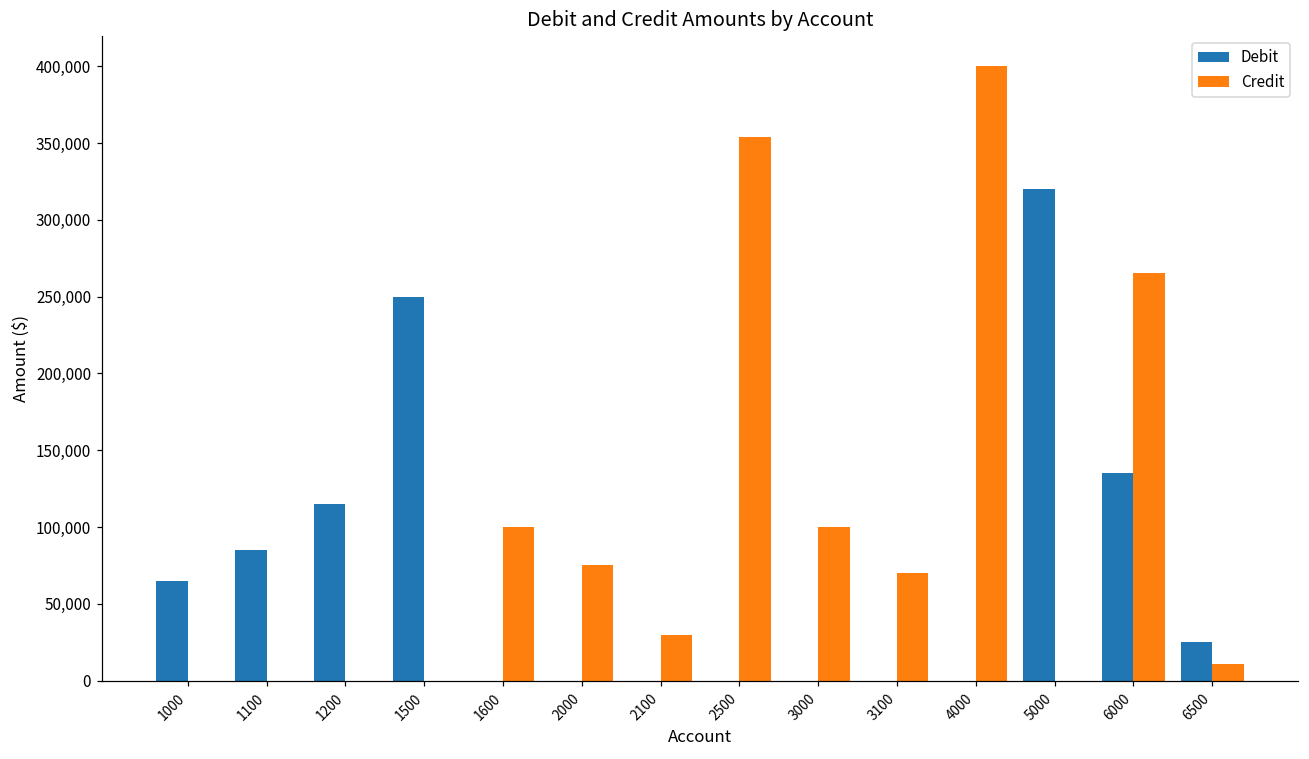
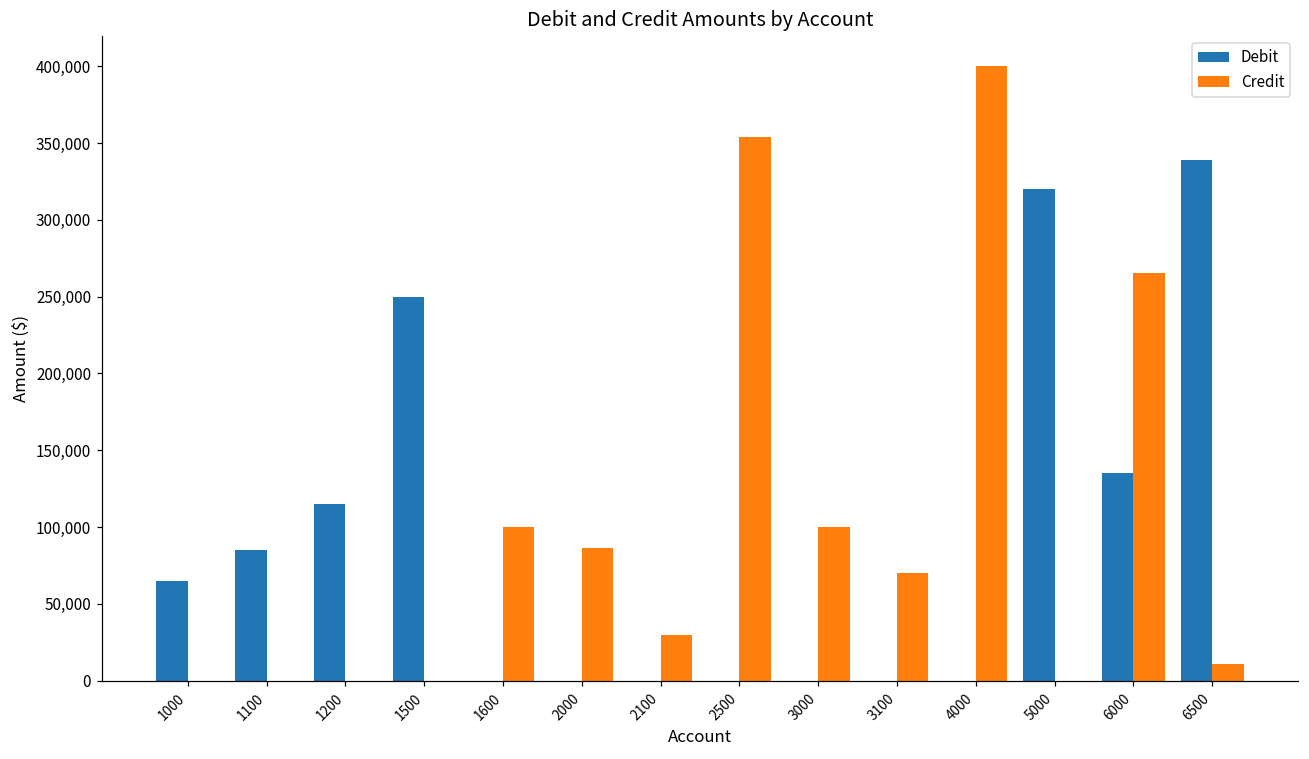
  {
    "Debit": {
      "1000": "65,000",
      "1100": "85,000",
      "1200": "115,000",
      "1500": "250,000",
      "1600": "0",
      "2000": "0",
      "2100": "0",
      "2500": "0",
      "3000": "0",
      "3100": "0",
      "4000": "0",
      "5000": "320,000",
      "6000": "135,000",
-     "6500": "25,000"
+     "6500": "339,000"
    },
    "Credit": {
      "1000": "0",
      "1100": "0",
      "1200": "0",
      "1500": "0",
      "1600": "100,000",
-     "2000": "75,000",
+     "2000": "87,000",
      "2100": "30,000",
      "2500": "354,000",
      "3000": "100,000",
      "3100": "70,000",
      "4000": "400,000",
      "5000": "0",
      "6000": "266,000",
      "6500": "11,000"
    }
  }
